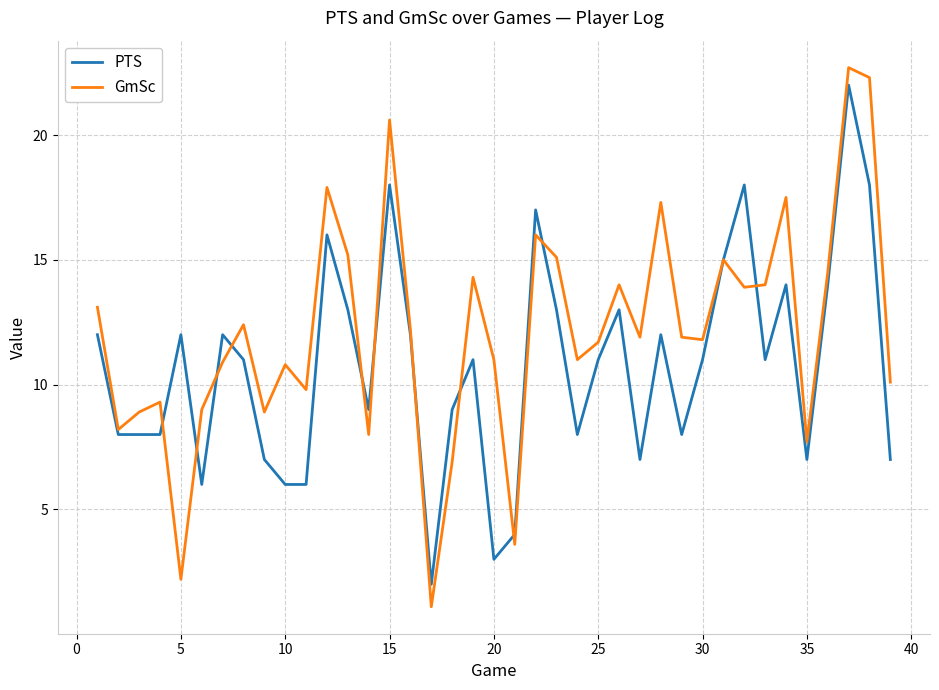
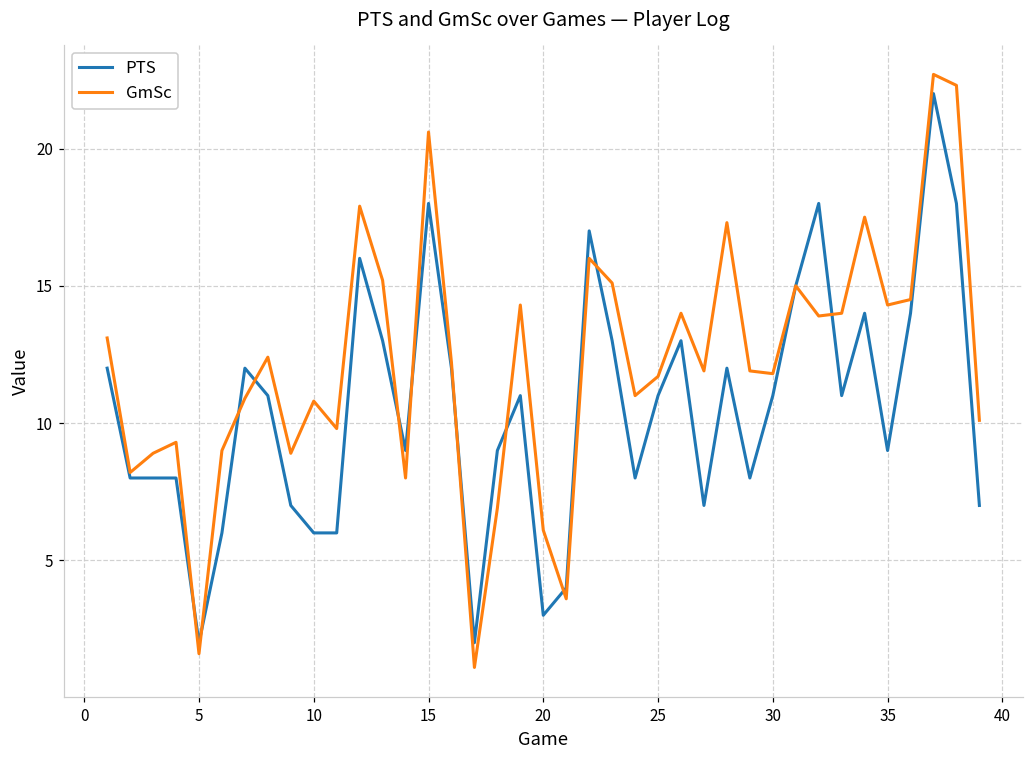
  {
    "PTS": {
-     "5": 12,
+     "5": 2,
      "10": 6,
      "15": 18,
      "20": 3,
      "25": 11,
      "30": 11,
-     "35": 7
+     "35": 9
    },
    "GmSc": {
-     "5": 2.2,
+     "5": 1.6,
      "10": 10.8,
      "15": 20.6,
-     "20": 11.0,
+     "20": 6.1,
      "25": 11.7,
      "30": 11.8,
-     "35": 7.7
+     "35": 14.3
    }
  }
